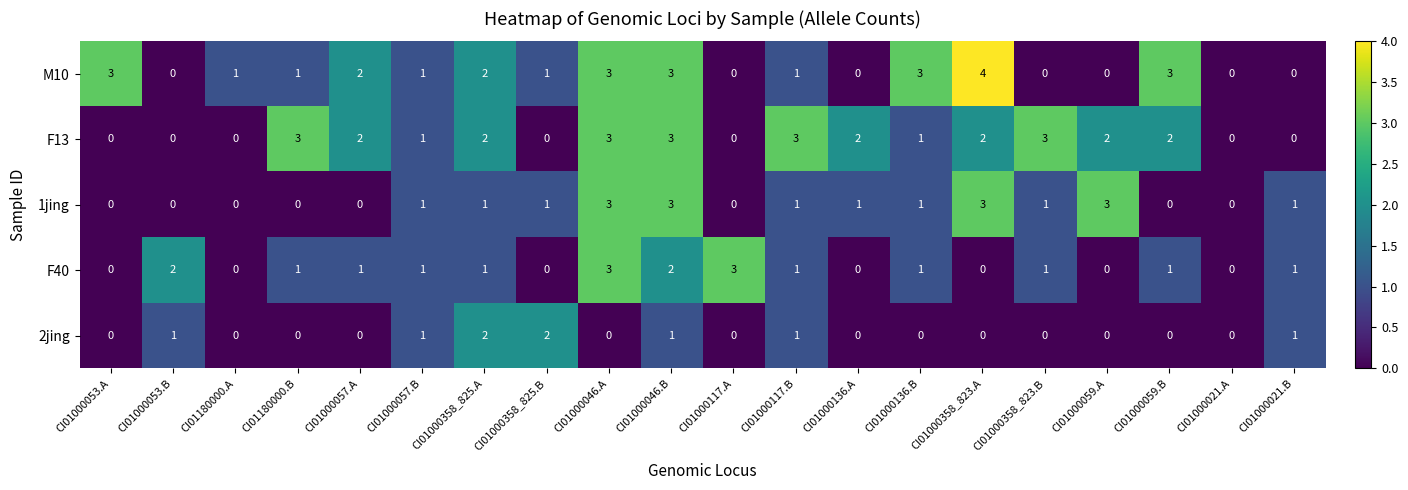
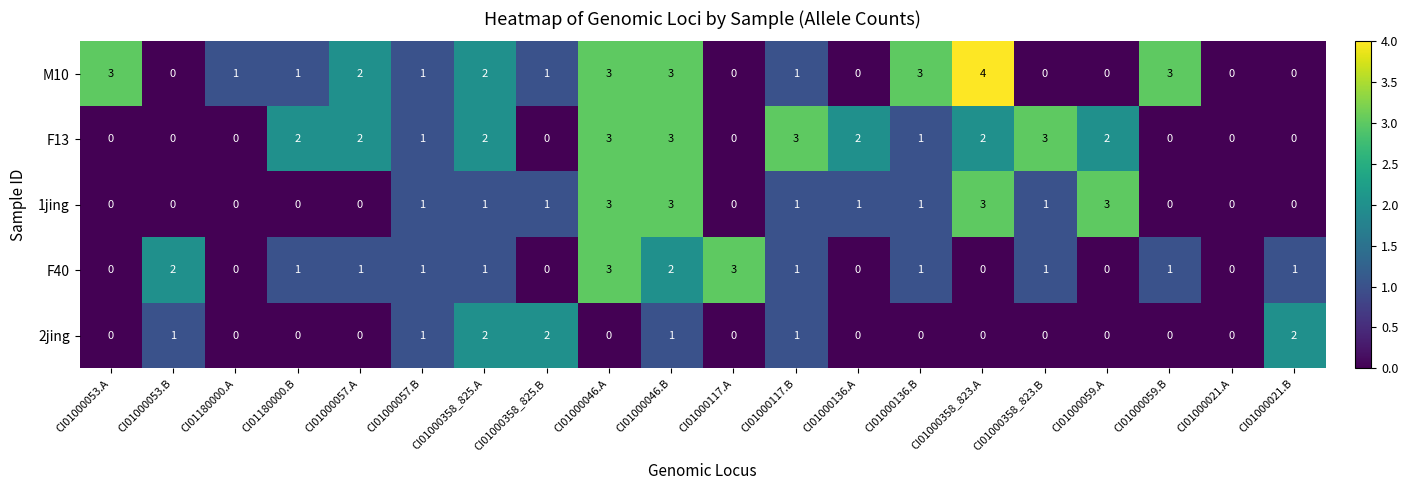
  {
    "M10": {
      "CI01000053.A": 3,
      "CI01000053.B": 0,
      "CI01180000.A": 1,
      "CI01180000.B": 1,
      "CI01000057.A": 2,
      "CI01000057.B": 1,
      "CI01000358_825.A": 2,
      "CI01000358_825.B": 1,
      "CI01000046.A": 3,
      "CI01000046.B": 3,
      "CI01000117.A": 0,
      "CI01000117.B": 1,
      "CI01000136.A": 0,
      "CI01000136.B": 3,
      "CI01000358_823.A": 4,
      "CI01000358_823.B": 0,
      "CI01000059.A": 0,
      "CI01000059.B": 3,
      "CI01000021.A": 0,
      "CI01000021.B": 0
    },
    "F13": {
      "CI01000053.A": 0,
      "CI01000053.B": 0,
      "CI01180000.A": 0,
-     "CI01180000.B": 3,
+     "CI01180000.B": 2,
      "CI01000057.A": 2,
      "CI01000057.B": 1,
      "CI01000358_825.A": 2,
      "CI01000358_825.B": 0,
      "CI01000046.A": 3,
      "CI01000046.B": 3,
      "CI01000117.A": 0,
      "CI01000117.B": 3,
      "CI01000136.A": 2,
      "CI01000136.B": 1,
      "CI01000358_823.A": 2,
      "CI01000358_823.B": 3,
      "CI01000059.A": 2,
-     "CI01000059.B": 2,
+     "CI01000059.B": 0,
      "CI01000021.A": 0,
      "CI01000021.B": 0
    },
    "1jing": {
      "CI01000053.A": 0,
      "CI01000053.B": 0,
      "CI01180000.A": 0,
      "CI01180000.B": 0,
      "CI01000057.A": 0,
      "CI01000057.B": 1,
      "CI01000358_825.A": 1,
      "CI01000358_825.B": 1,
      "CI01000046.A": 3,
      "CI01000046.B": 3,
      "CI01000117.A": 0,
      "CI01000117.B": 1,
      "CI01000136.A": 1,
      "CI01000136.B": 1,
      "CI01000358_823.A": 3,
      "CI01000358_823.B": 1,
      "CI01000059.A": 3,
      "CI01000059.B": 0,
      "CI01000021.A": 0,
-     "CI01000021.B": 1
+     "CI01000021.B": 0
    },
    "F40": {
      "CI01000053.A": 0,
      "CI01000053.B": 2,
      "CI01180000.A": 0,
      "CI01180000.B": 1,
      "CI01000057.A": 1,
      "CI01000057.B": 1,
      "CI01000358_825.A": 1,
      "CI01000358_825.B": 0,
      "CI01000046.A": 3,
      "CI01000046.B": 2,
      "CI01000117.A": 3,
      "CI01000117.B": 1,
      "CI01000136.A": 0,
      "CI01000136.B": 1,
      "CI01000358_823.A": 0,
      "CI01000358_823.B": 1,
      "CI01000059.A": 0,
      "CI01000059.B": 1,
      "CI01000021.A": 0,
      "CI01000021.B": 1
    },
    "2jing": {
      "CI01000053.A": 0,
      "CI01000053.B": 1,
      "CI01180000.A": 0,
      "CI01180000.B": 0,
      "CI01000057.A": 0,
      "CI01000057.B": 1,
      "CI01000358_825.A": 2,
      "CI01000358_825.B": 2,
      "CI01000046.A": 0,
      "CI01000046.B": 1,
      "CI01000117.A": 0,
      "CI01000117.B": 1,
      "CI01000136.A": 0,
      "CI01000136.B": 0,
      "CI01000358_823.A": 0,
      "CI01000358_823.B": 0,
      "CI01000059.A": 0,
      "CI01000059.B": 0,
      "CI01000021.A": 0,
-     "CI01000021.B": 1
+     "CI01000021.B": 2
    }
  }
